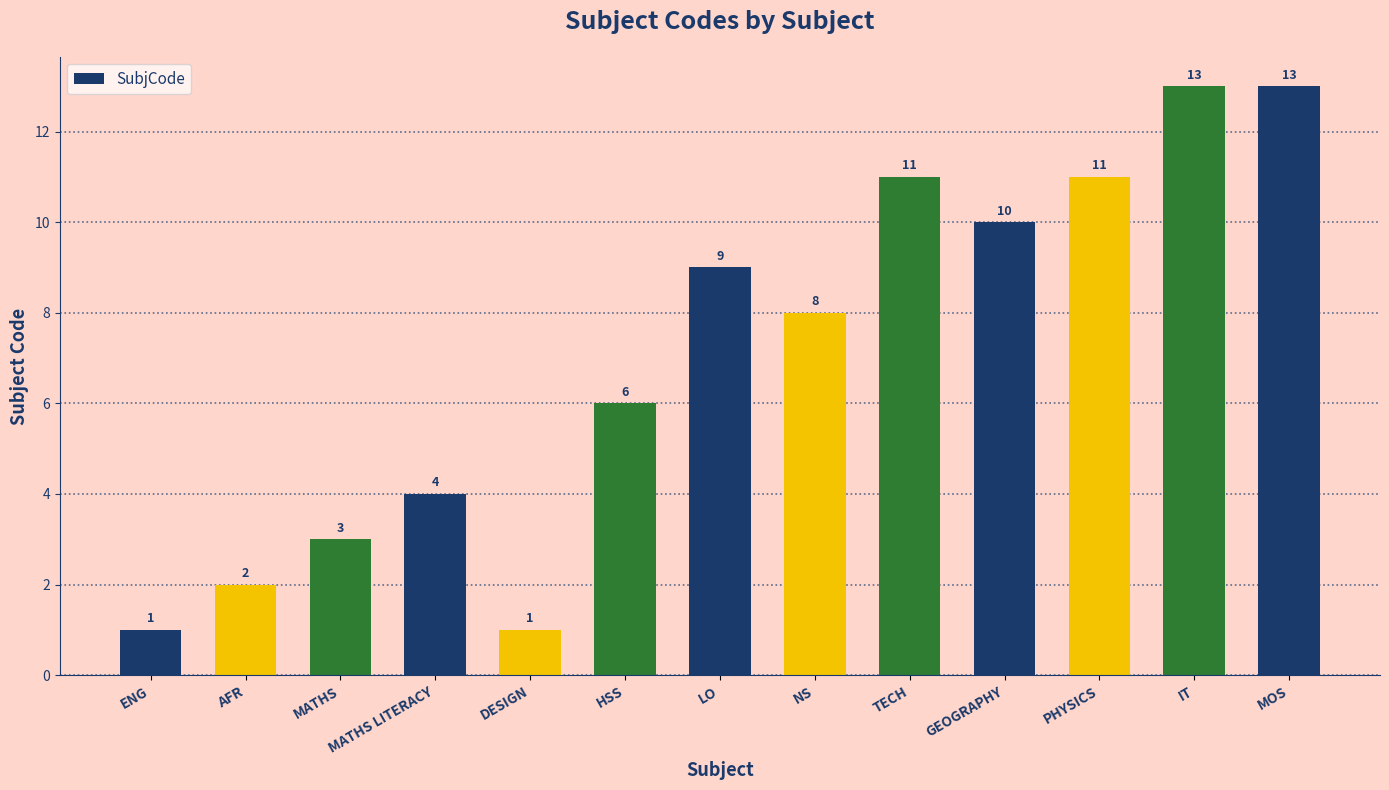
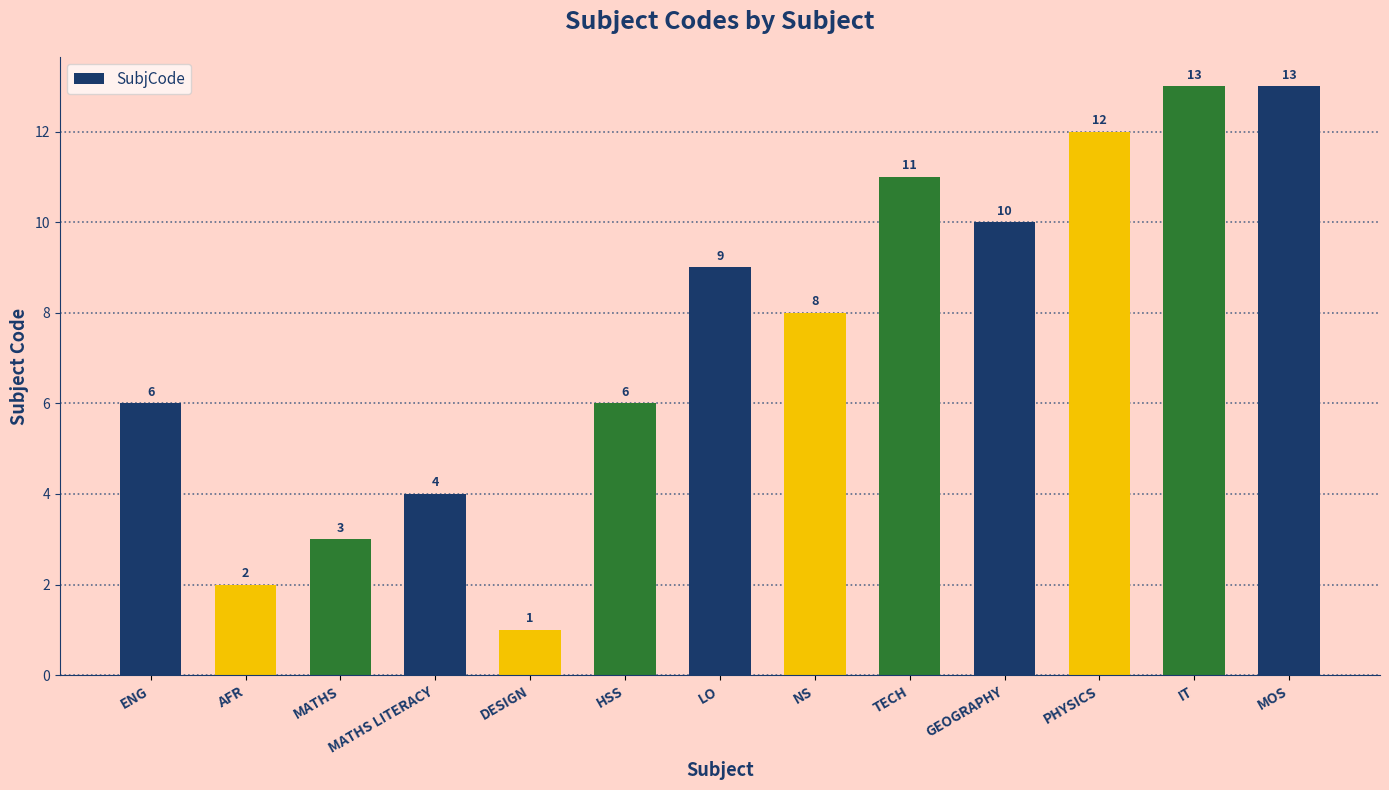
  {
-   "ENG": 1,
+   "ENG": 6,
    "AFR": 2,
    "MATHS": 3,
    "MATHS LITERACY": 4,
    "DESIGN": 1,
    "HSS": 6,
    "LO": 9,
    "NS": 8,
    "TECH": 11,
    "GEOGRAPHY": 10,
-   "PHYSICS": 11,
+   "PHYSICS": 12,
    "IT": 13,
    "MOS": 13
  }
